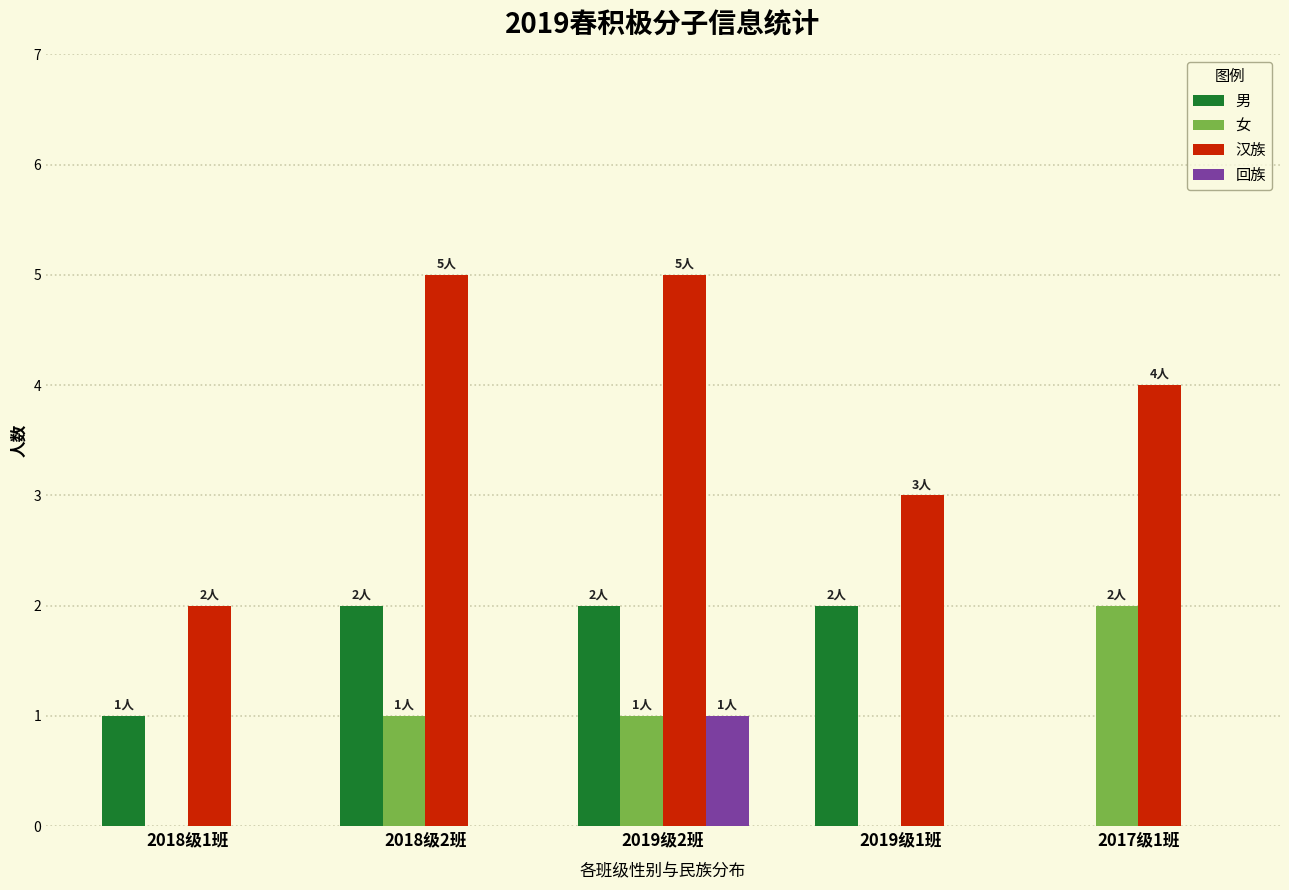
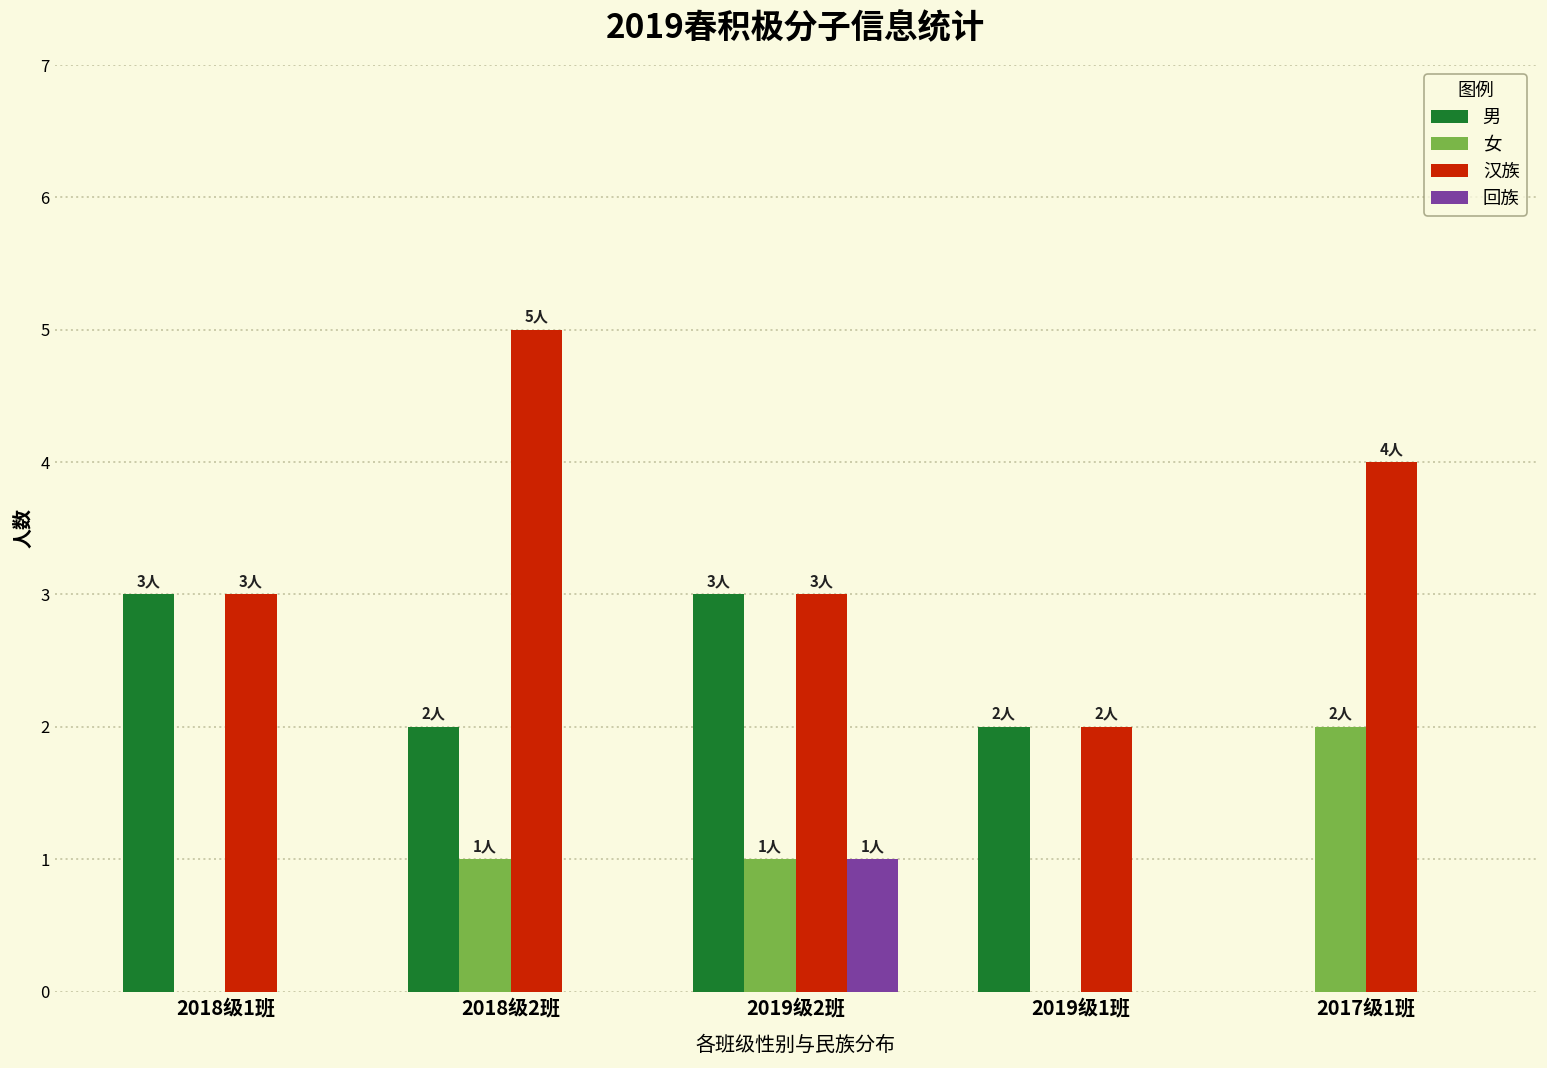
  {
    "男": {
-     "2018级1班": "1人",
+     "2018级1班": "3人",
      "2018级2班": "2人",
-     "2019级2班": "2人",
+     "2019级2班": "3人",
      "2019级1班": "2人"
    },
    "女": {
      "2018级2班": "1人",
      "2019级2班": "1人",
      "2017级1班": "2人"
    },
    "汉族": {
-     "2018级1班": "2人",
+     "2018级1班": "3人",
      "2018级2班": "5人",
-     "2019级2班": "5人",
-     "2019级1班": "3人",
+     "2019级2班": "3人",
+     "2019级1班": "2人",
      "2017级1班": "4人"
    },
    "回族": {
      "2019级2班": "1人"
    }
  }
